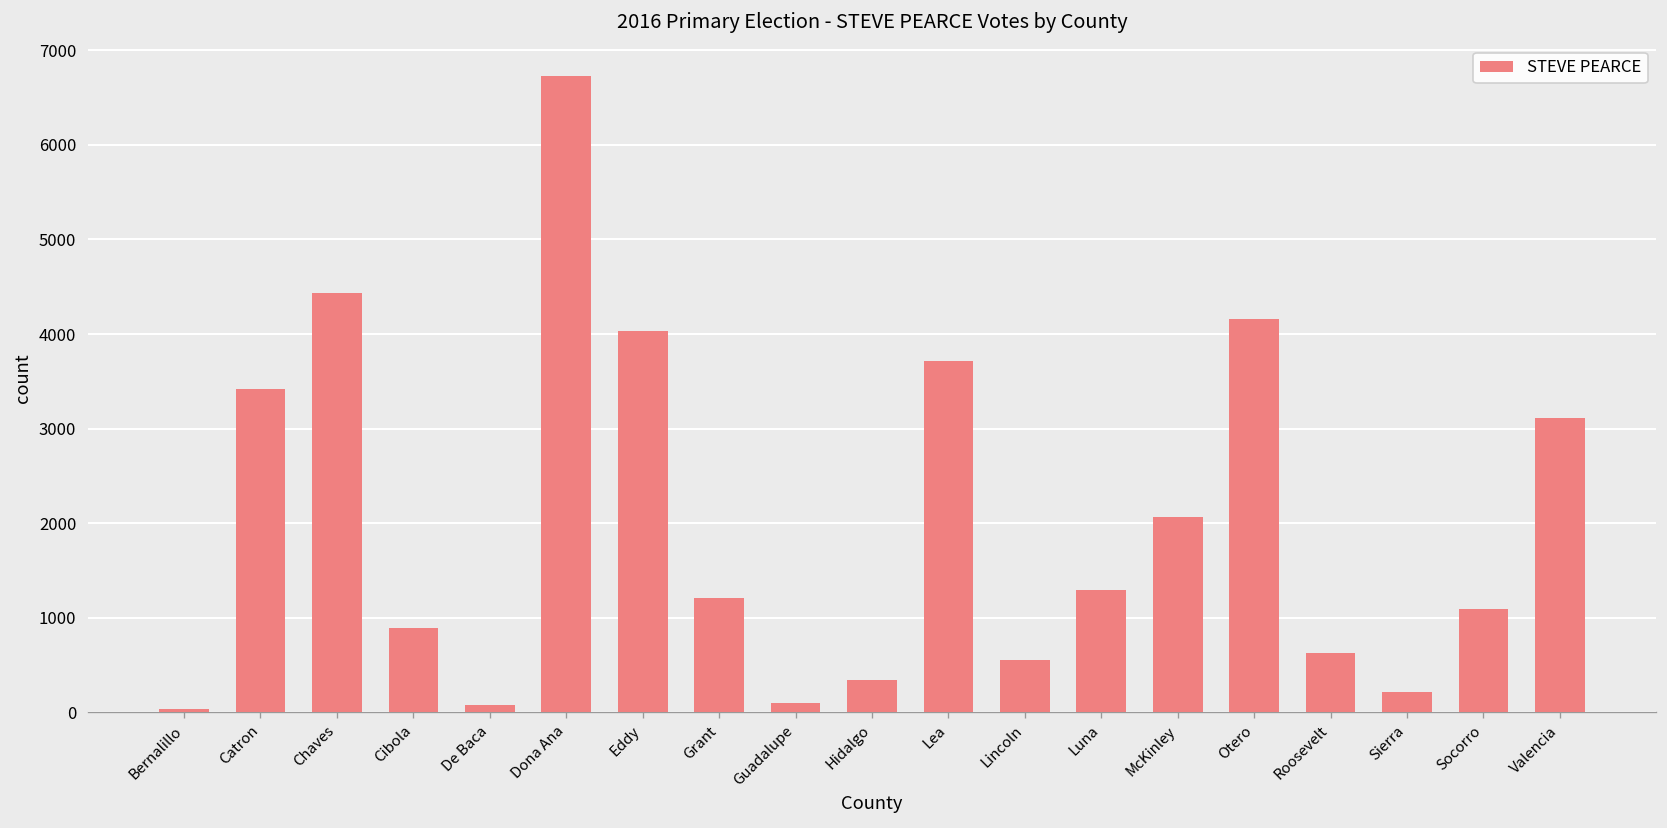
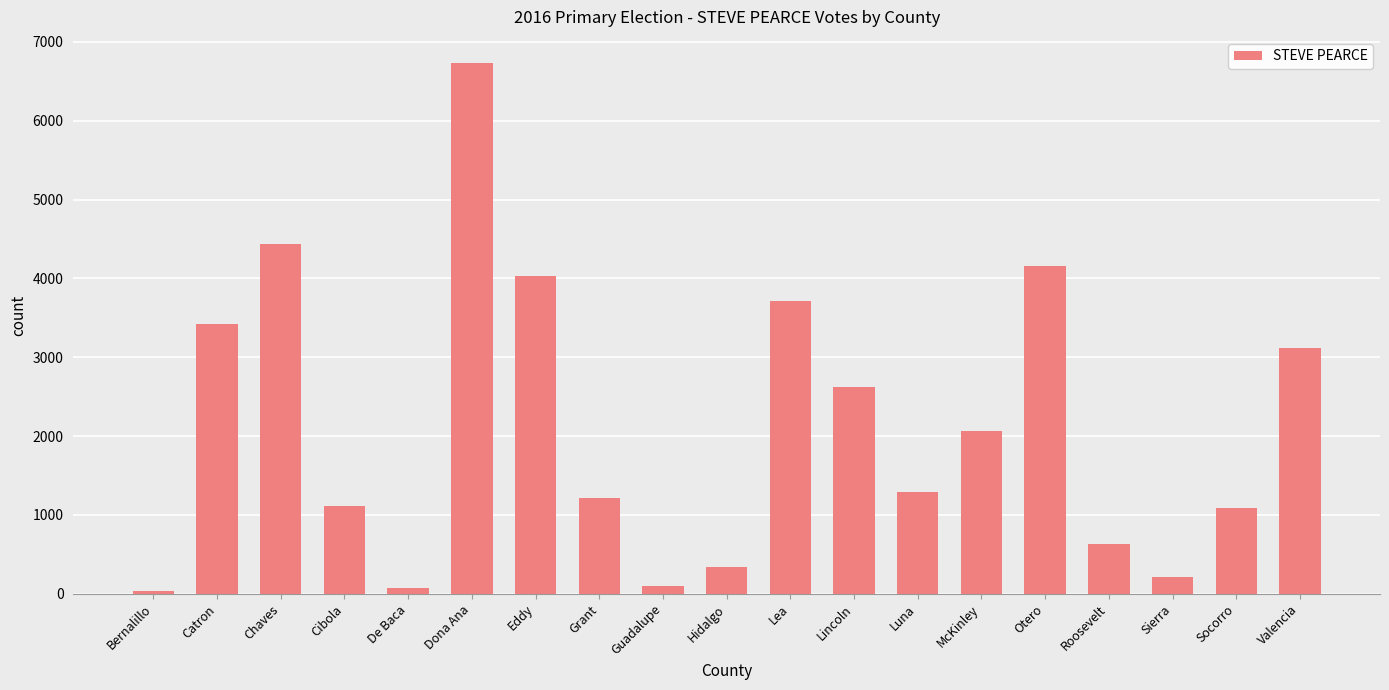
  {
    "Bernalillo": 0,
    "Catron": 3400,
    "Chaves": 4400,
-   "Cibola": 900,
+   "Cibola": 1100,
    "De Baca": 100,
    "Dona Ana": 6700,
    "Eddy": 4000,
    "Grant": 1200,
    "Guadalupe": 100,
    "Hidalgo": 300,
    "Lea": 3700,
-   "Lincoln": 600,
+   "Lincoln": 2600,
    "Luna": 1300,
    "McKinley": 2100,
    "Otero": 4200,
    "Roosevelt": 600,
    "Sierra": 200,
    "Socorro": 1100,
    "Valencia": 3100
  }
